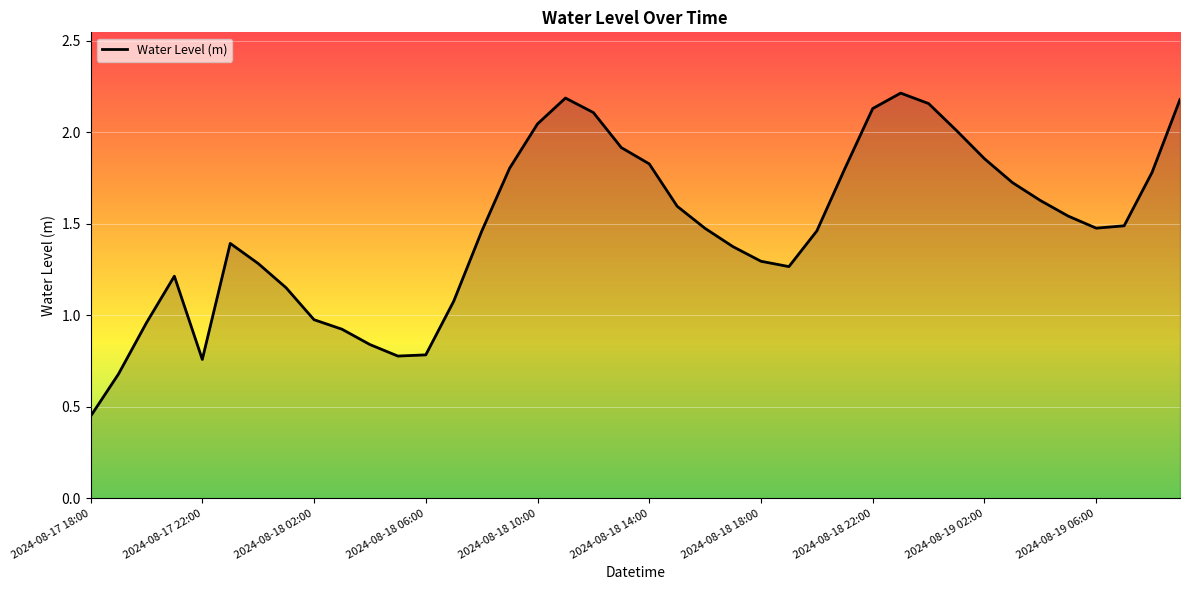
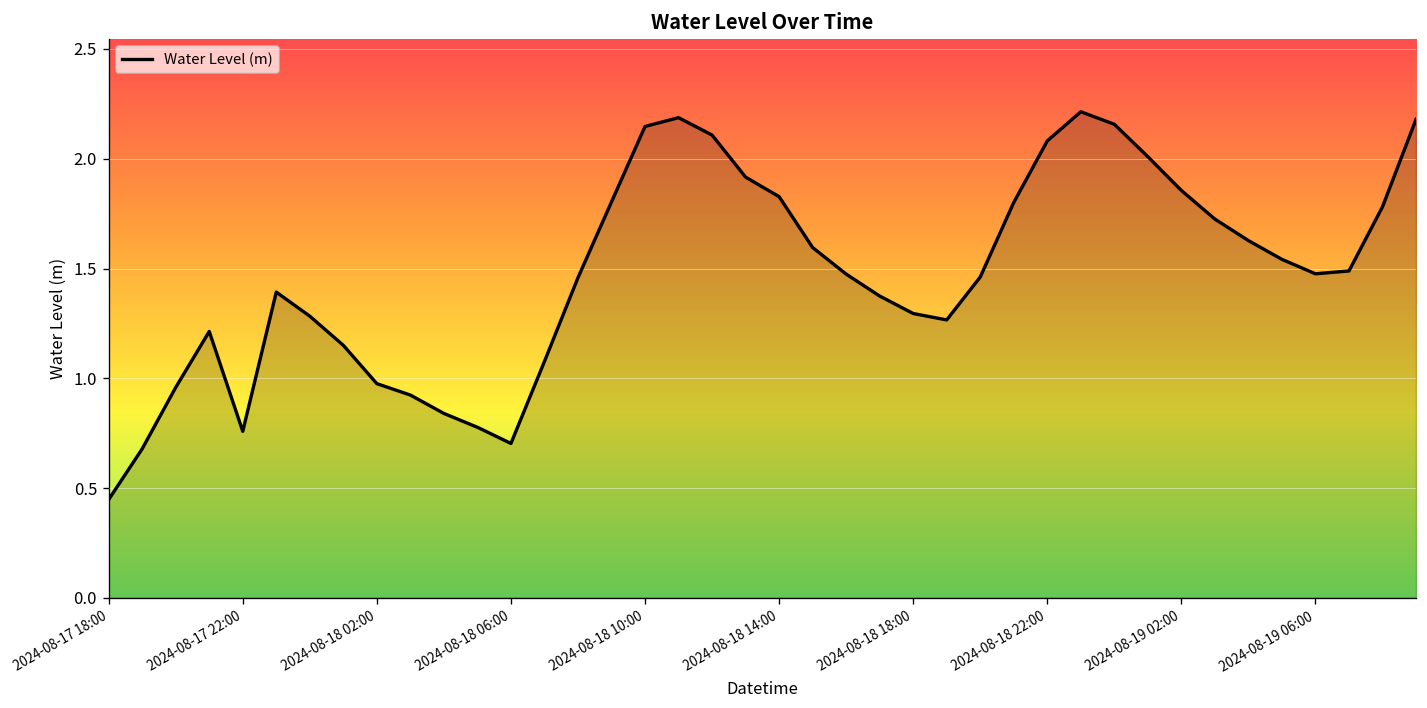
  {
    "2024-08-17 18:00": 0.45,
    "2024-08-17 22:00": 0.76,
    "2024-08-18 02:00": 0.98,
-   "2024-08-18 06:00": 0.78,
-   "2024-08-18 10:00": 2.05,
+   "2024-08-18 06:00": 0.70,
+   "2024-08-18 10:00": 2.15,
    "2024-08-18 14:00": 1.83,
    "2024-08-18 18:00": 1.30,
-   "2024-08-18 22:00": 2.13,
+   "2024-08-18 22:00": 2.08,
    "2024-08-19 02:00": 1.86,
    "2024-08-19 06:00": 1.48
  }
